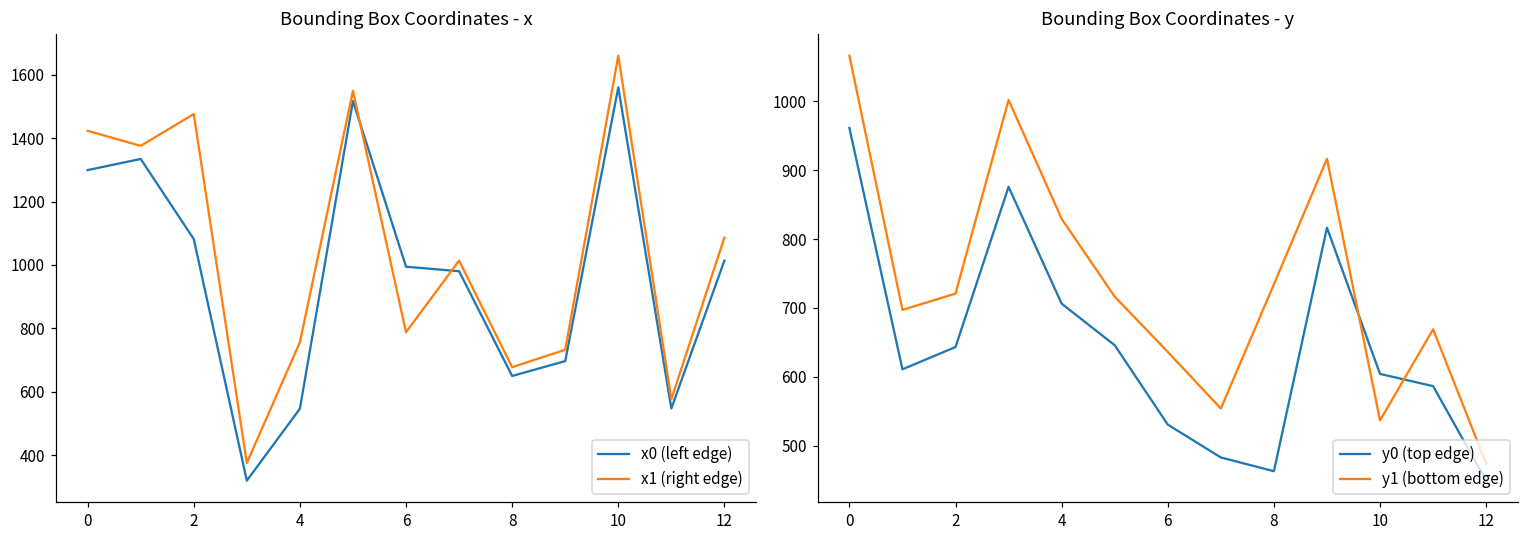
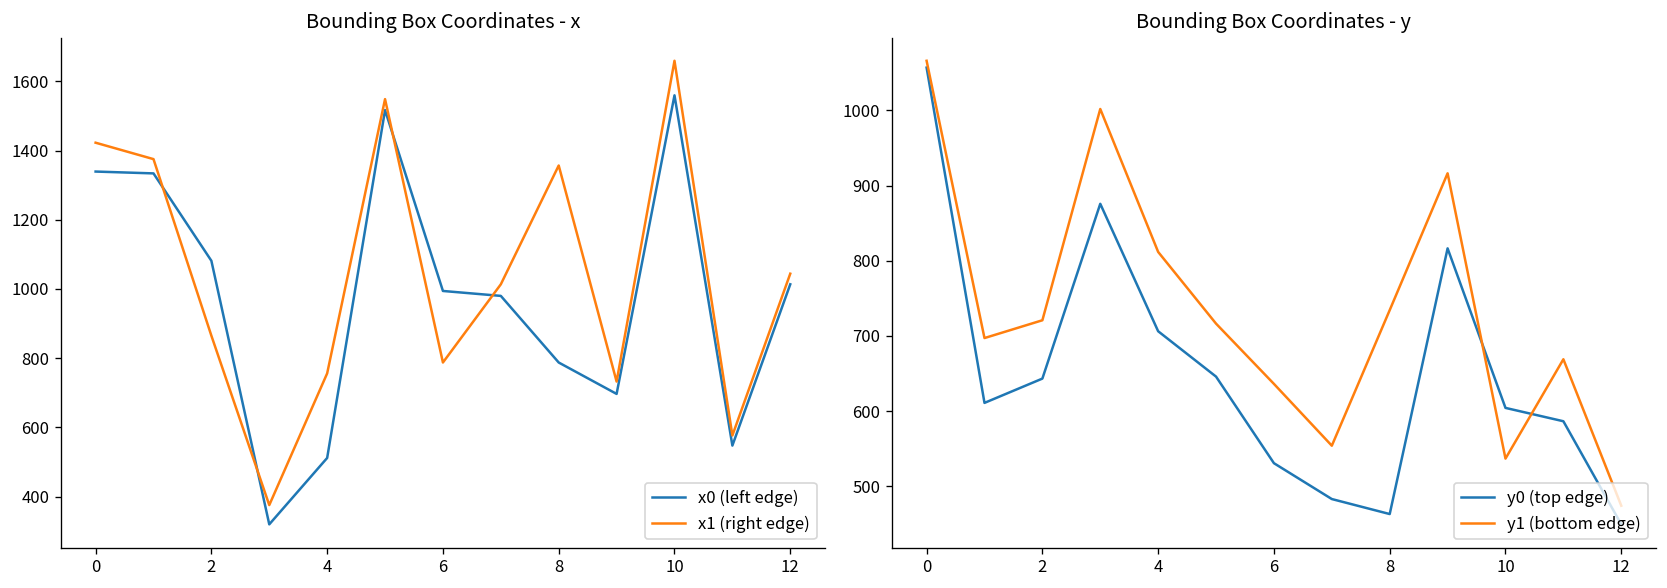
  {
    "Bounding Box Coordinates - x": {
      "x0 (left edge)": {
-       "0": 1300,
+       "0": 1340,
        "2": 1080,
-       "4": 550,
+       "4": 510,
        "6": 990,
-       "8": 650,
+       "8": 790,
        "10": 1560,
        "12": 1010
      },
      "x1 (right edge)": {
        "0": 1420,
-       "2": 1480,
+       "2": 860,
        "4": 760,
        "6": 790,
-       "8": 680,
+       "8": 1360,
        "10": 1660,
-       "12": 1090
+       "12": 1040
      }
    },
    "Bounding Box Coordinates - y": {
      "y0 (top edge)": {
-       "0": 960,
+       "0": 1060,
        "2": 640,
        "4": 710,
        "6": 530,
        "8": 460,
        "10": 600
      },
      "y1 (bottom edge)": {
        "0": 1070,
        "2": 720,
-       "4": 830,
+       "4": 810,
        "6": 640,
        "8": 730,
        "10": 540
      }
    }
  }
